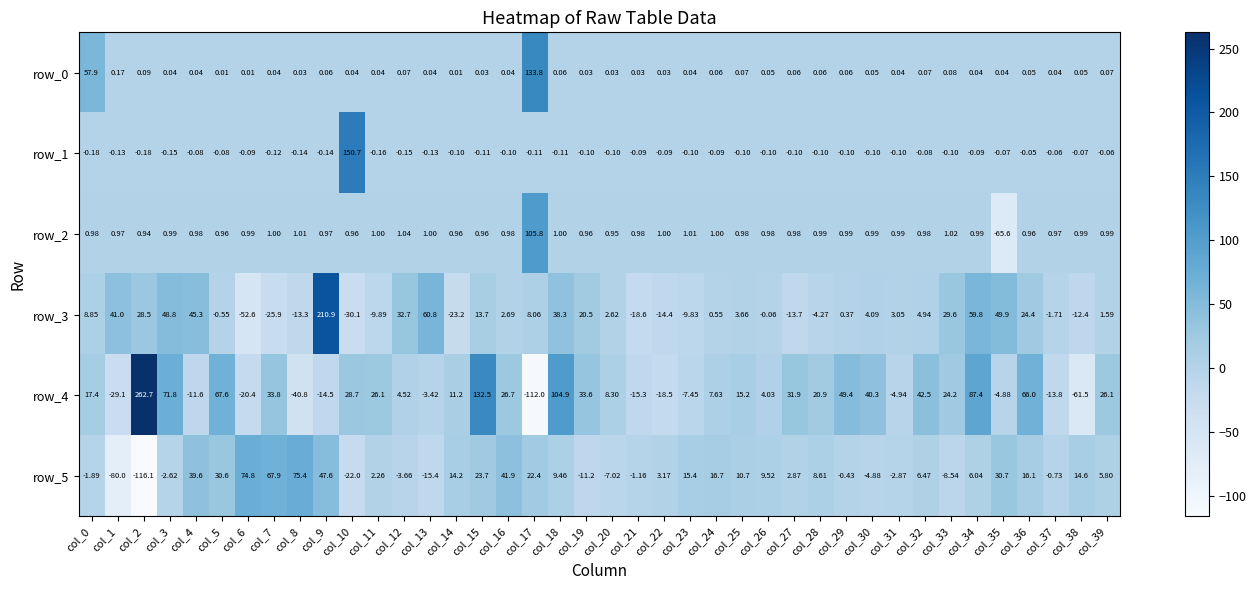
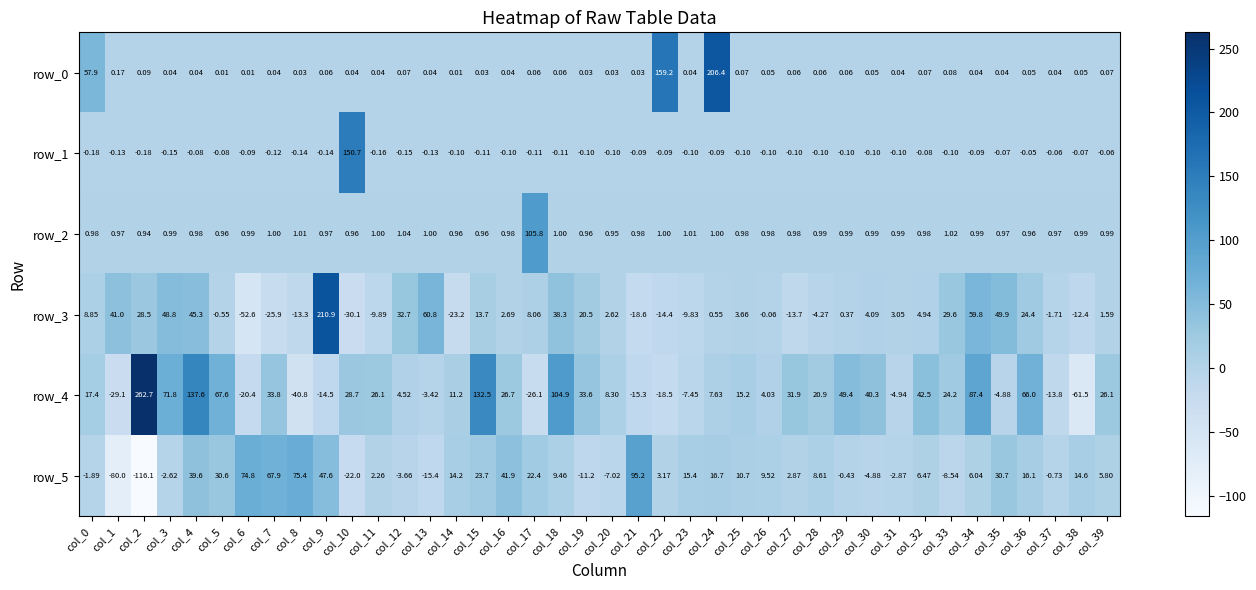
  {
    "row_0": {
      "col_0": 57.9,
      "col_1": 0.17,
      "col_2": 0.09,
      "col_3": 0.04,
      "col_4": 0.04,
      "col_5": 0.01,
      "col_6": 0.01,
      "col_7": 0.04,
      "col_8": 0.03,
      "col_9": 0.06,
      "col_10": 0.04,
      "col_11": 0.04,
      "col_12": 0.07,
      "col_13": 0.04,
      "col_14": 0.01,
      "col_15": 0.03,
      "col_16": 0.04,
-     "col_17": 133.8,
+     "col_17": 0.06,
      "col_18": 0.06,
      "col_19": 0.03,
      "col_20": 0.03,
      "col_21": 0.03,
-     "col_22": 0.03,
+     "col_22": 159.2,
      "col_23": 0.04,
-     "col_24": 0.06,
+     "col_24": 206.4,
      "col_25": 0.07,
      "col_26": 0.05,
      "col_27": 0.06,
      "col_28": 0.06,
      "col_29": 0.06,
      "col_30": 0.05,
      "col_31": 0.04,
      "col_32": 0.07,
      "col_33": 0.08,
      "col_34": 0.04,
      "col_35": 0.04,
      "col_36": 0.05,
      "col_37": 0.04,
      "col_38": 0.05,
      "col_39": 0.07
    },
    "row_2": {
      "col_0": 0.98,
      "col_1": 0.97,
      "col_2": 0.94,
      "col_3": 0.99,
      "col_4": 0.98,
      "col_5": 0.96,
      "col_6": 0.99,
      "col_7": 1.00,
      "col_8": 1.01,
      "col_9": 0.97,
      "col_10": 0.96,
      "col_11": 1.00,
      "col_12": 1.04,
      "col_13": 1.00,
      "col_14": 0.96,
      "col_15": 0.96,
      "col_16": 0.98,
      "col_17": 105.8,
      "col_18": 1.00,
      "col_19": 0.96,
      "col_20": 0.95,
      "col_21": 0.98,
      "col_22": 1.00,
      "col_23": 1.01,
      "col_24": 1.00,
      "col_25": 0.98,
      "col_26": 0.98,
      "col_27": 0.98,
      "col_28": 0.99,
      "col_29": 0.99,
      "col_30": 0.99,
      "col_31": 0.99,
      "col_32": 0.98,
      "col_33": 1.02,
      "col_34": 0.99,
-     "col_35": -65.6,
+     "col_35": 0.97,
      "col_36": 0.96,
      "col_37": 0.97,
      "col_38": 0.99,
      "col_39": 0.99
    },
    "row_4": {
      "col_0": 17.4,
      "col_1": -29.1,
      "col_2": 262.7,
      "col_3": 71.8,
-     "col_4": -11.6,
+     "col_4": 137.6,
      "col_5": 67.6,
      "col_6": -20.4,
      "col_7": 33.8,
      "col_8": -40.8,
      "col_9": -14.5,
      "col_10": 28.7,
      "col_11": 26.1,
      "col_12": 4.52,
      "col_13": -3.42,
      "col_14": 11.2,
      "col_15": 132.5,
      "col_16": 26.7,
-     "col_17": -112.0,
+     "col_17": -26.1,
      "col_18": 104.9,
      "col_19": 33.6,
      "col_20": 8.30,
      "col_21": -15.3,
      "col_22": -18.5,
      "col_23": -7.45,
      "col_24": 7.63,
      "col_25": 15.2,
      "col_26": 4.03,
      "col_27": 31.9,
      "col_28": 20.9,
      "col_29": 49.4,
      "col_30": 40.3,
      "col_31": -4.94,
      "col_32": 42.5,
      "col_33": 24.2,
      "col_34": 87.4,
      "col_35": -4.88,
      "col_36": 66.0,
      "col_37": -13.8,
      "col_38": -61.5,
      "col_39": 26.1
    },
    "row_5": {
      "col_0": -1.89,
      "col_1": -80.0,
      "col_2": -116.1,
      "col_3": -2.62,
      "col_4": 39.6,
      "col_5": 30.6,
      "col_6": 74.8,
      "col_7": 67.9,
      "col_8": 75.4,
      "col_9": 47.6,
      "col_10": -22.0,
      "col_11": 2.26,
      "col_12": -3.66,
      "col_13": -15.4,
      "col_14": 14.2,
      "col_15": 23.7,
      "col_16": 41.9,
      "col_17": 22.4,
      "col_18": 9.46,
      "col_19": -11.2,
      "col_20": -7.02,
-     "col_21": -1.16,
+     "col_21": 95.2,
      "col_22": 3.17,
      "col_23": 15.4,
      "col_24": 16.7,
      "col_25": 10.7,
      "col_26": 9.52,
      "col_27": 2.87,
      "col_28": 8.61,
      "col_29": -0.43,
      "col_30": -4.88,
      "col_31": -2.87,
      "col_32": 6.47,
      "col_33": -8.54,
      "col_34": 6.04,
      "col_35": 30.7,
      "col_36": 16.1,
      "col_37": -0.73,
      "col_38": 14.6,
      "col_39": 5.80
    }
  }
